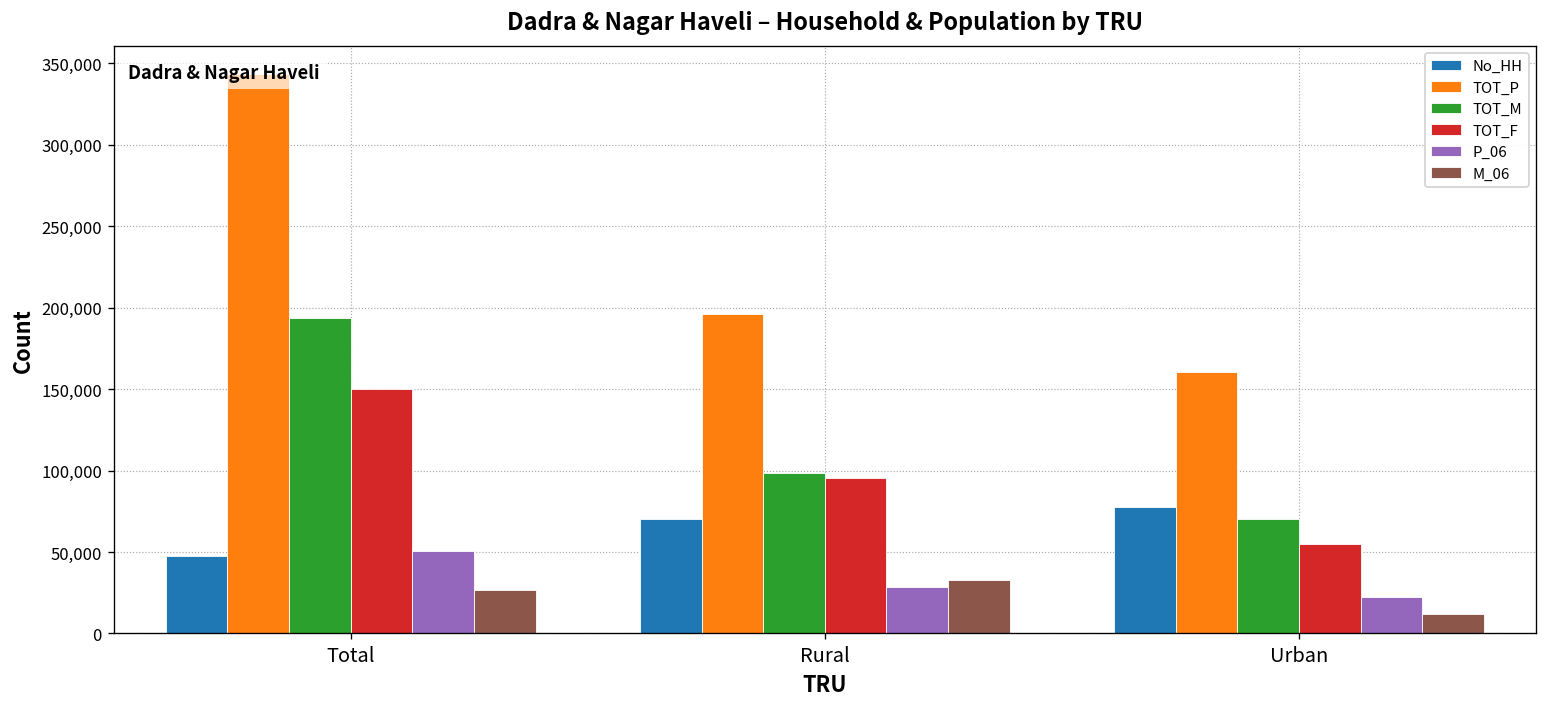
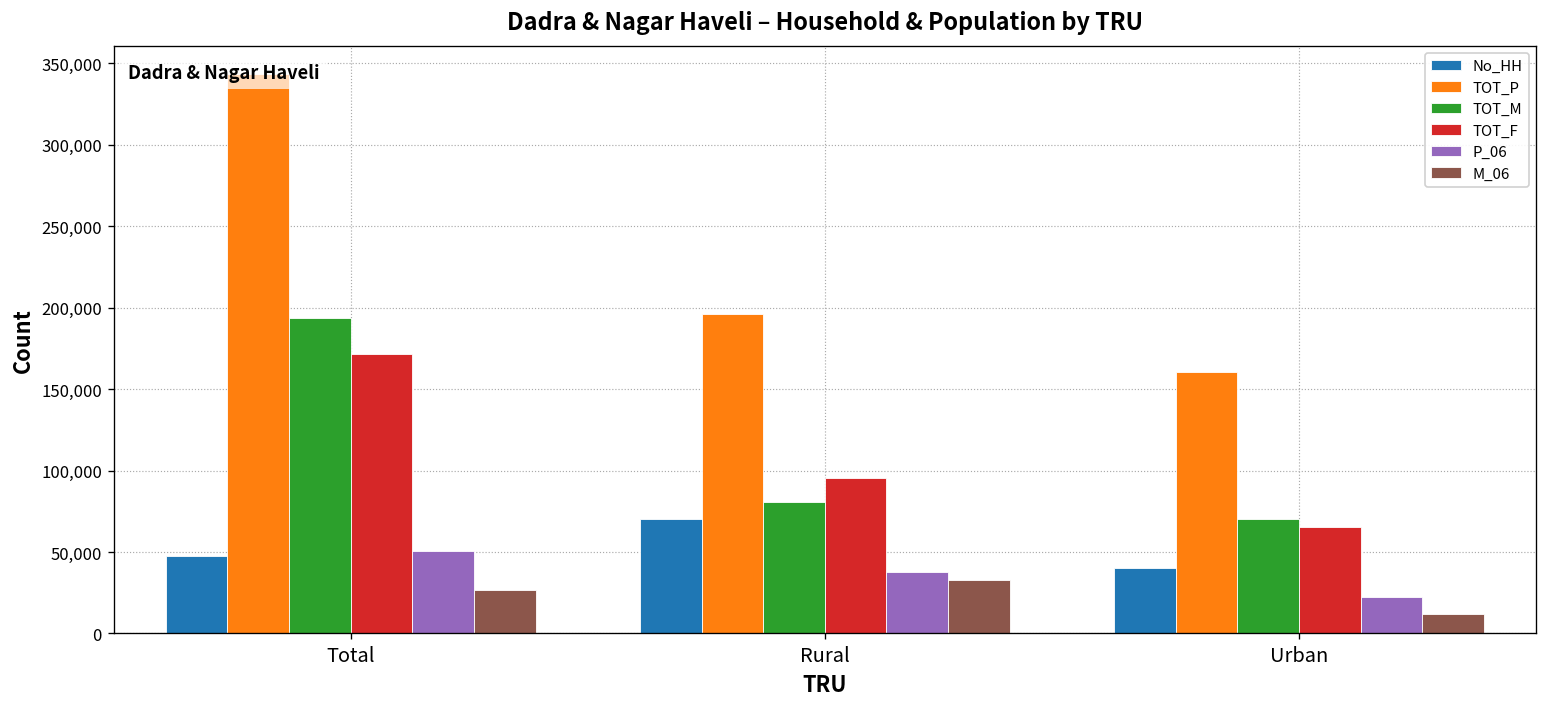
  {
    "No_HH": {
      "Total": "48,000",
      "Rural": "70,000",
-     "Urban": "77,000"
+     "Urban": "40,000"
    },
    "TOT_P": {
      "Rural": "196,000",
      "Urban": "161,000"
    },
    "TOT_M": {
      "Total": "194,000",
-     "Rural": "98,000",
+     "Rural": "80,000",
      "Urban": "70,000"
    },
    "TOT_F": {
-     "Total": "150,000",
+     "Total": "171,000",
      "Rural": "95,000",
-     "Urban": "55,000"
+     "Urban": "65,000"
    },
    "P_06": {
      "Total": "51,000",
-     "Rural": "29,000",
+     "Rural": "38,000",
      "Urban": "22,000"
    },
    "M_06": {
      "Total": "26,000",
      "Rural": "33,000",
      "Urban": "12,000"
    }
  }
